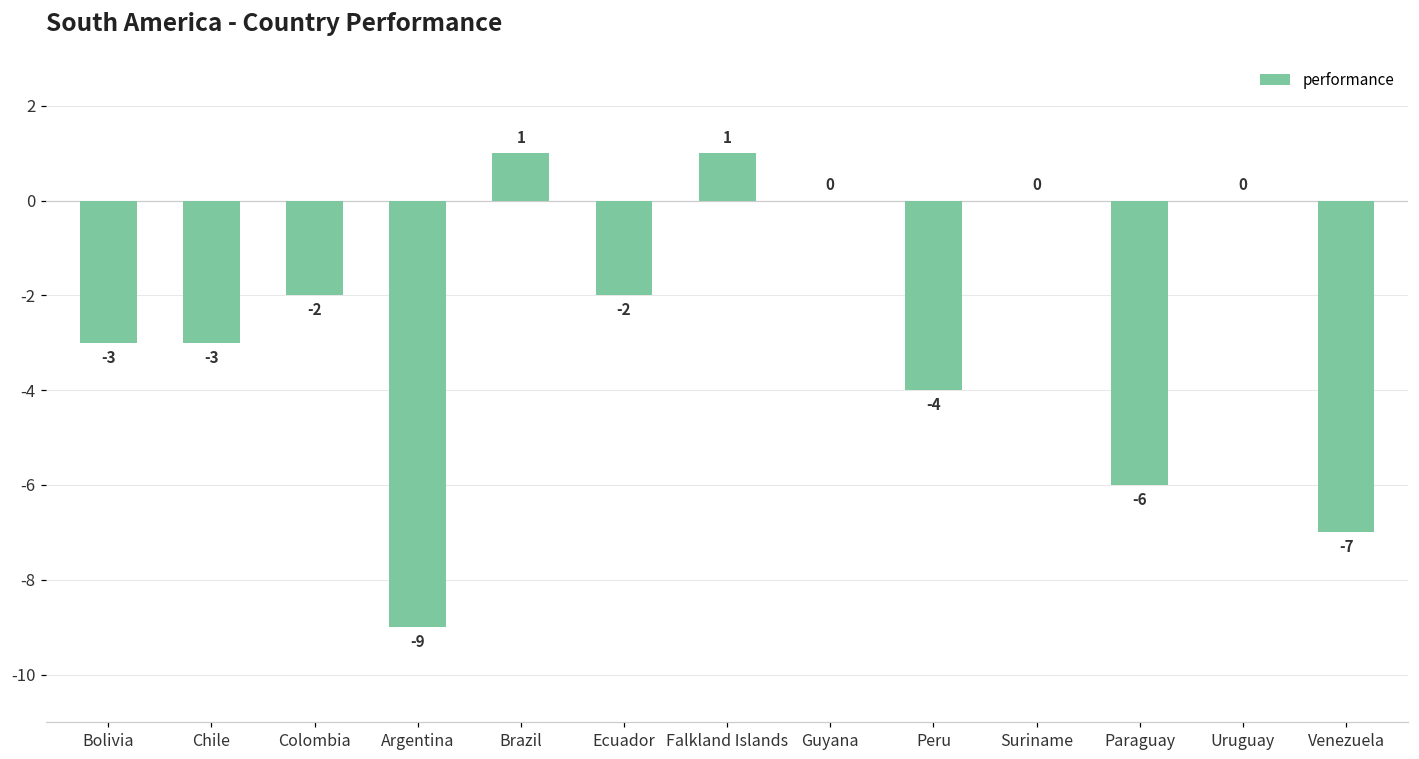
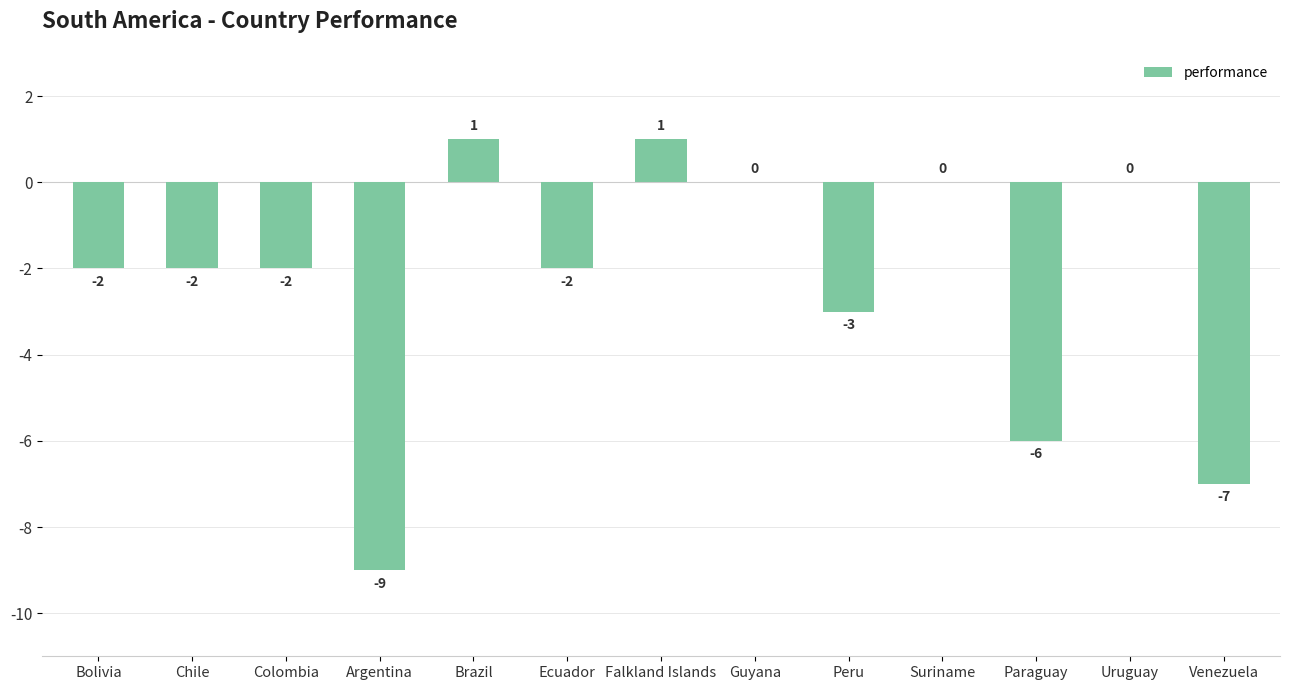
  {
-   "Bolivia": -3,
-   "Chile": -3,
+   "Bolivia": -2,
+   "Chile": -2,
    "Colombia": -2,
    "Argentina": -9,
    "Brazil": 1,
    "Ecuador": -2,
    "Falkland Islands": 1,
    "Guyana": 0,
-   "Peru": -4,
+   "Peru": -3,
    "Suriname": 0,
    "Paraguay": -6,
    "Uruguay": 0,
    "Venezuela": -7
  }
